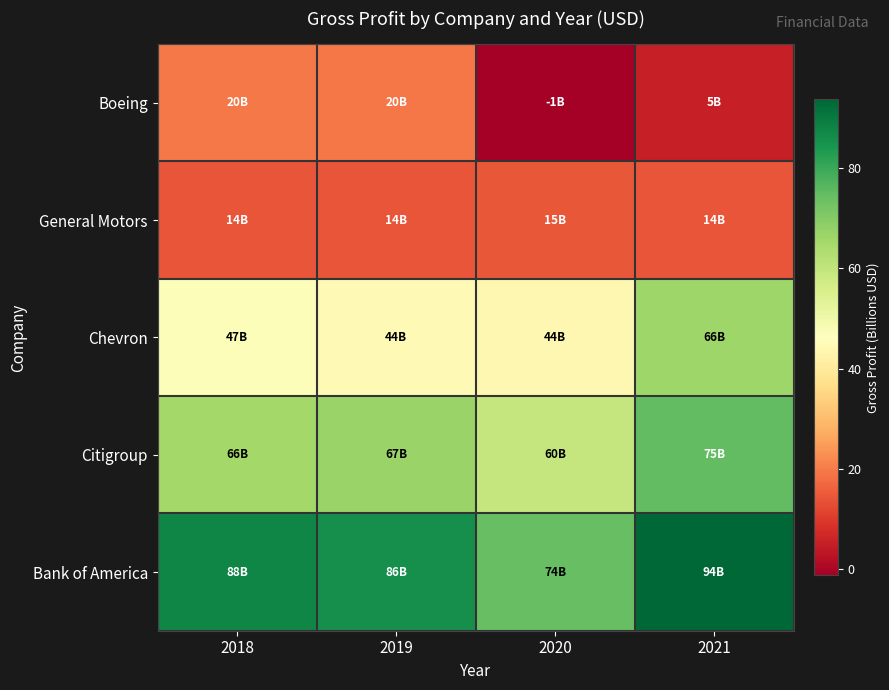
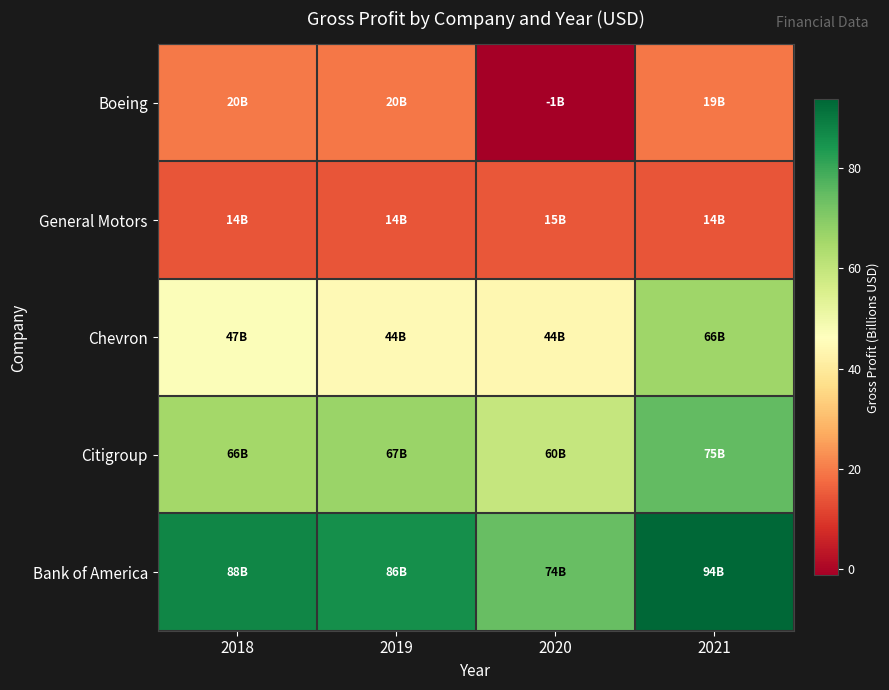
  {
    "Boeing": {
      "2018": "20B",
      "2019": "20B",
      "2020": "-1B",
-     "2021": "5B"
+     "2021": "19B"
    },
    "General Motors": {
      "2018": "14B",
      "2019": "14B",
      "2020": "15B",
      "2021": "14B"
    },
    "Chevron": {
      "2018": "47B",
      "2019": "44B",
      "2020": "44B",
      "2021": "66B"
    },
    "Citigroup": {
      "2018": "66B",
      "2019": "67B",
      "2020": "60B",
      "2021": "75B"
    },
    "Bank of America": {
      "2018": "88B",
      "2019": "86B",
      "2020": "74B",
      "2021": "94B"
    }
  }
